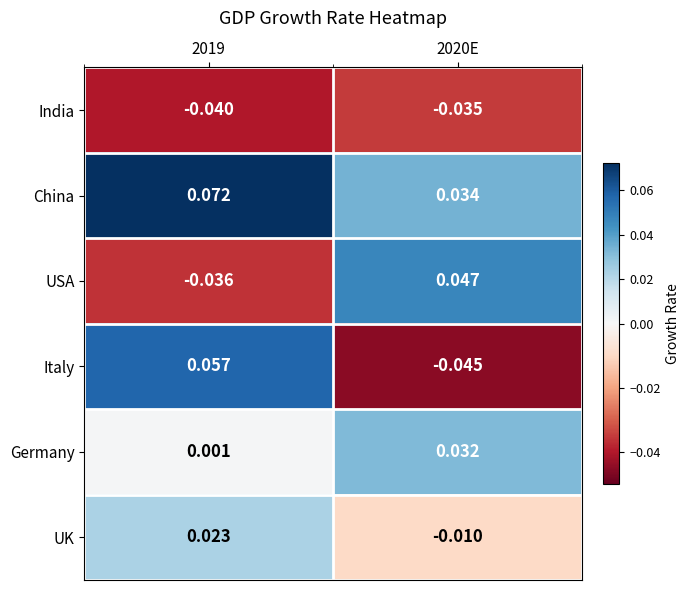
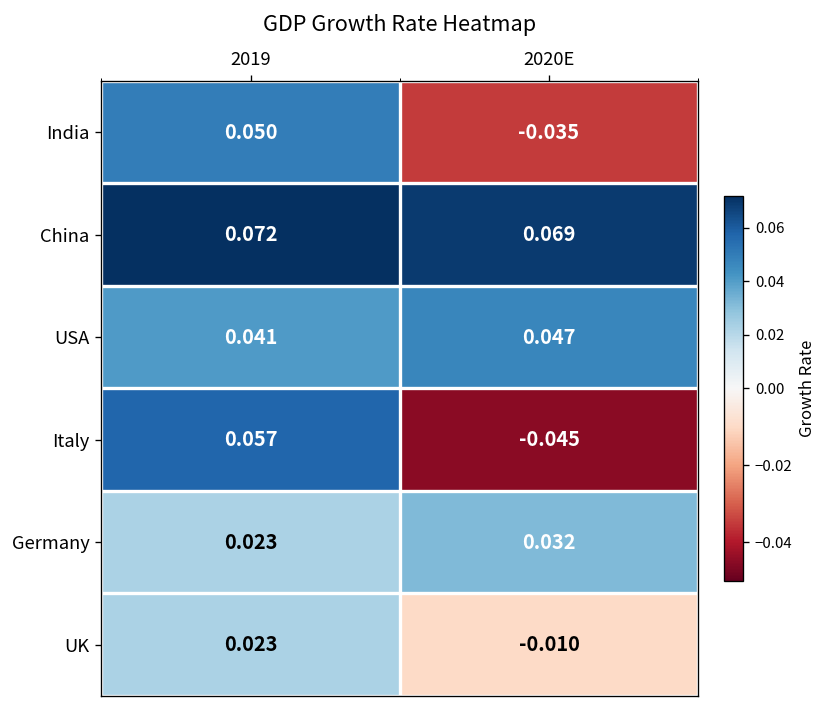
  {
    "India": {
-     "2019": -0.040,
+     "2019": 0.050,
      "2020E": -0.035
    },
    "China": {
      "2019": 0.072,
-     "2020E": 0.034
+     "2020E": 0.069
    },
    "USA": {
-     "2019": -0.036,
+     "2019": 0.041,
      "2020E": 0.047
    },
    "Italy": {
      "2019": 0.057,
      "2020E": -0.045
    },
    "Germany": {
-     "2019": 0.001,
+     "2019": 0.023,
      "2020E": 0.032
    },
    "UK": {
      "2019": 0.023,
      "2020E": -0.010
    }
  }
